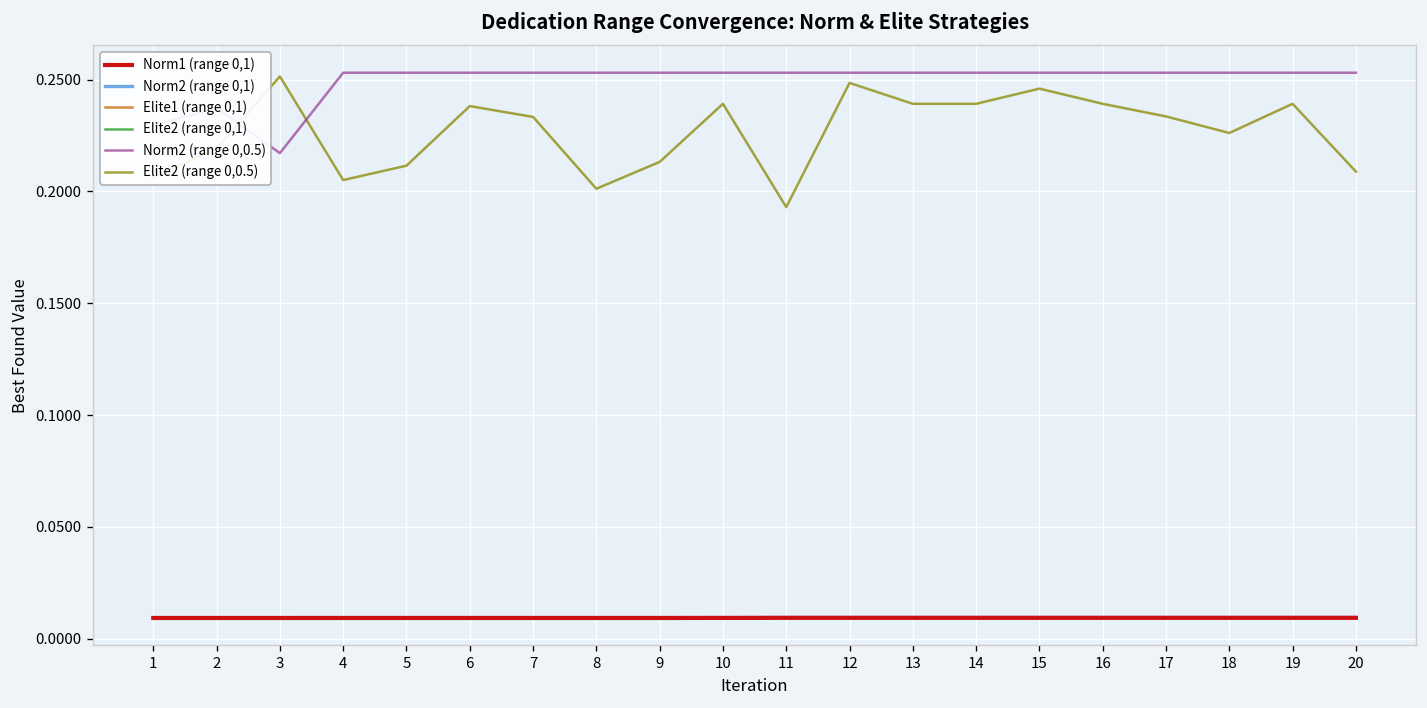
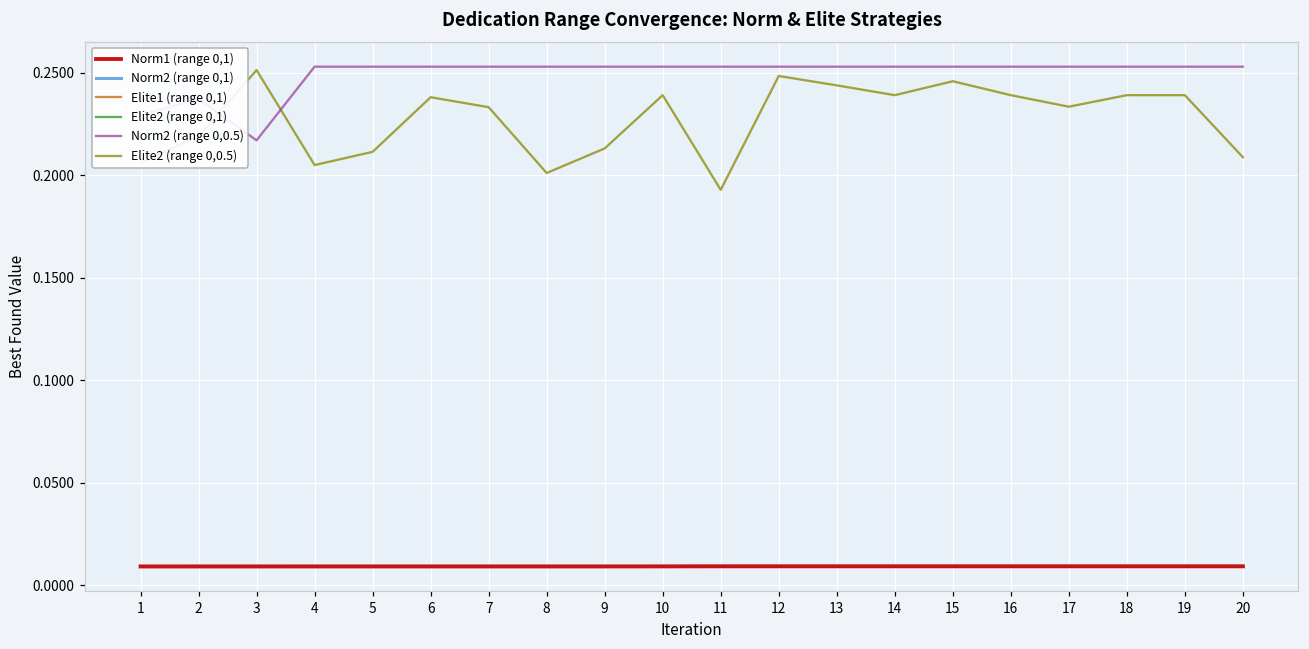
  {
    "Elite2 (range 0,1)": {
      "1": 0.009,
      "2": 0.009,
      "3": 0.009,
      "4": 0.009,
      "5": 0.009,
      "6": 0.009,
      "7": 0.009,
      "8": 0.009,
      "9": 0.009,
      "10": 0.009,
      "11": 0.009,
      "12": 0.009,
      "13": 0.009,
      "14": 0.009,
      "15": 0.009,
      "16": 0.009,
      "17": 0.009,
      "18": 0.009,
      "19": 0.009,
      "20": 0.009
    },
    "Norm2 (range 0,0.5)": {
      "3": 0.217,
      "4": 0.253,
      "5": 0.253,
      "6": 0.253,
      "7": 0.253,
      "8": 0.253,
      "9": 0.253,
      "10": 0.253,
      "11": 0.253,
      "12": 0.253,
      "13": 0.253,
      "14": 0.253,
      "15": 0.253,
      "16": 0.253,
      "17": 0.253,
      "18": 0.253,
      "19": 0.253,
      "20": 0.253
    },
    "Elite2 (range 0,0.5)": {
      "1": 0.206,
      "3": 0.251,
      "4": 0.205,
      "5": 0.212,
      "6": 0.238,
      "7": 0.233,
      "8": 0.201,
      "9": 0.213,
      "10": 0.239,
      "11": 0.193,
      "12": 0.249,
-     "13": 0.239,
+     "13": 0.244,
      "14": 0.239,
      "15": 0.246,
      "16": 0.239,
      "17": 0.234,
-     "18": 0.226,
+     "18": 0.239,
      "19": 0.239,
      "20": 0.209
    }
  }
